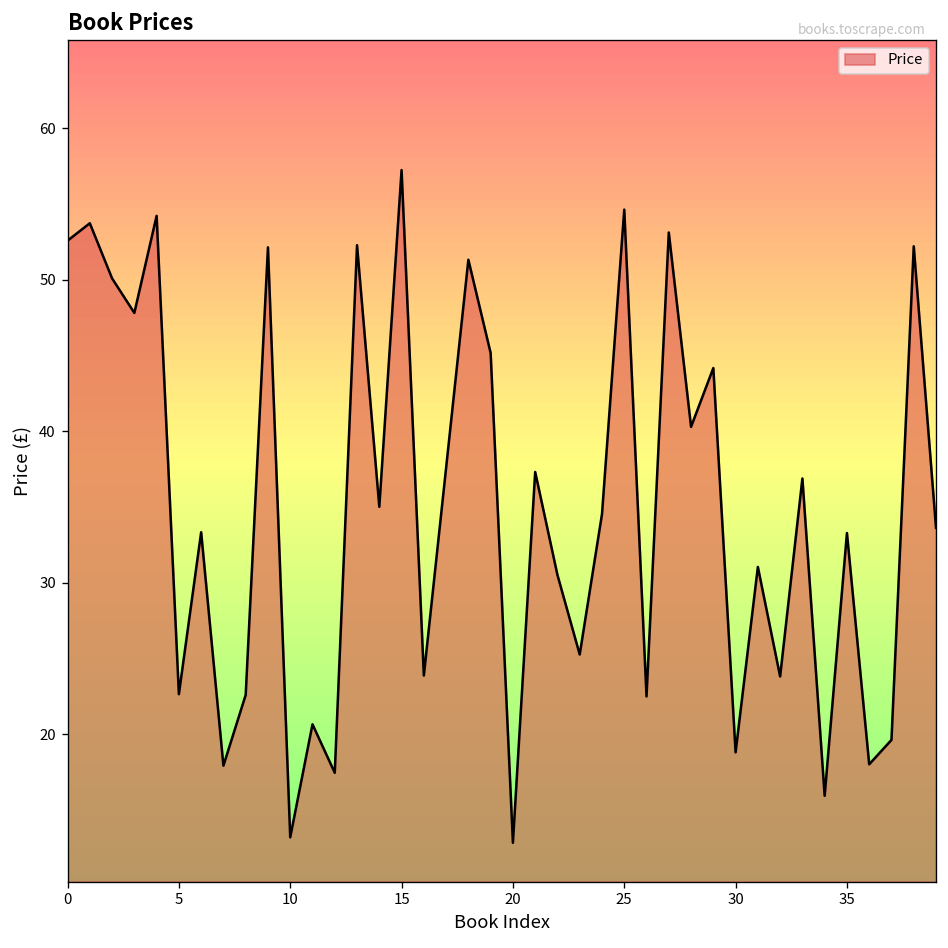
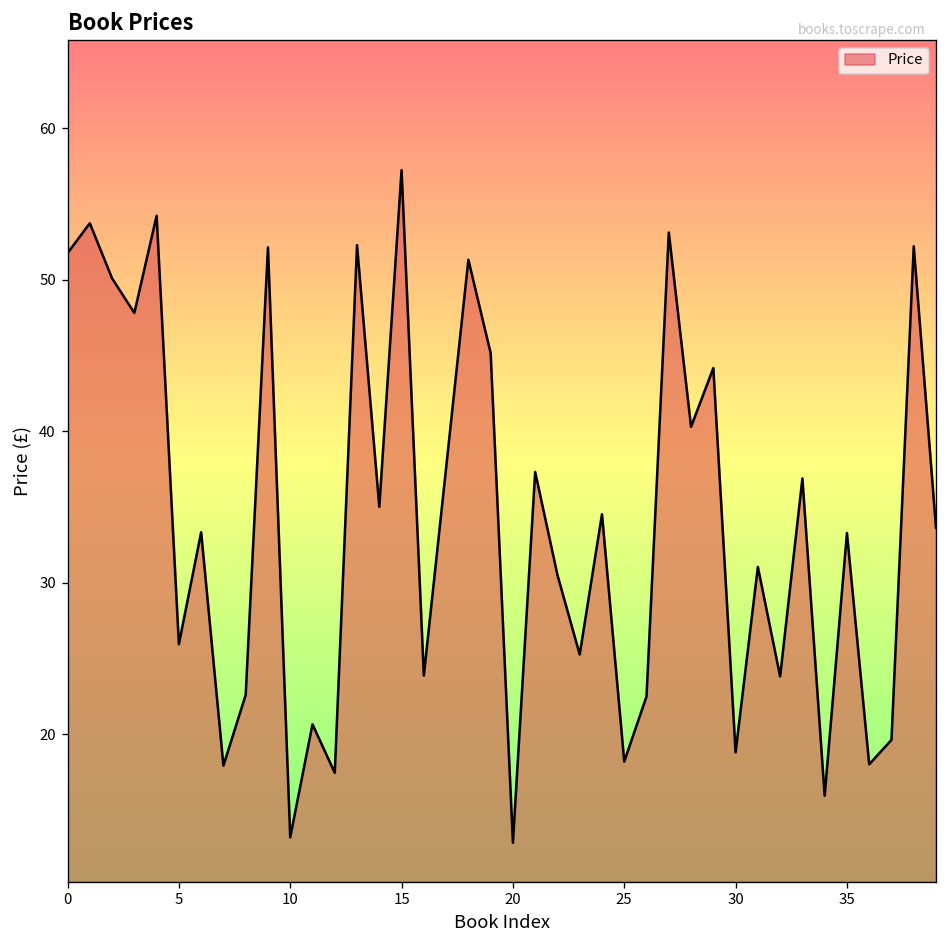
  {
-   "0": 52.6,
-   "5": 22.7,
+   "0": 51.8,
+   "5": 26.0,
    "10": 13.2,
    "15": 57.3,
    "20": 12.8,
-   "25": 54.6,
+   "25": 18.2,
    "30": 18.8,
    "35": 33.3
  }
